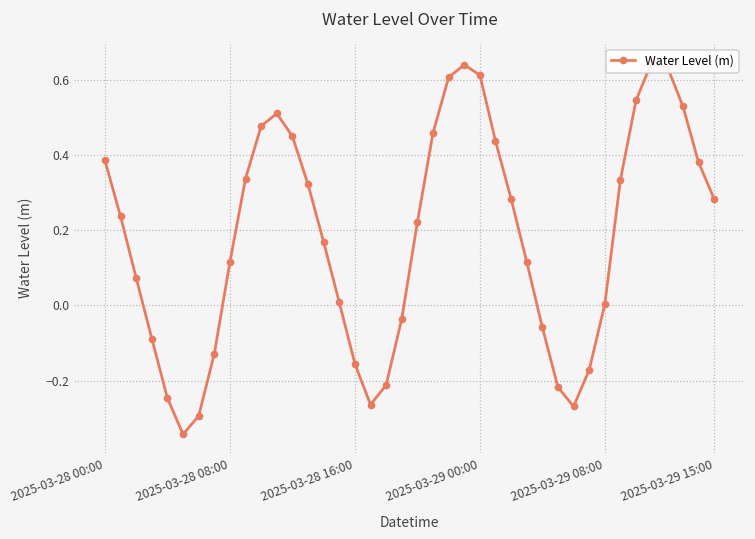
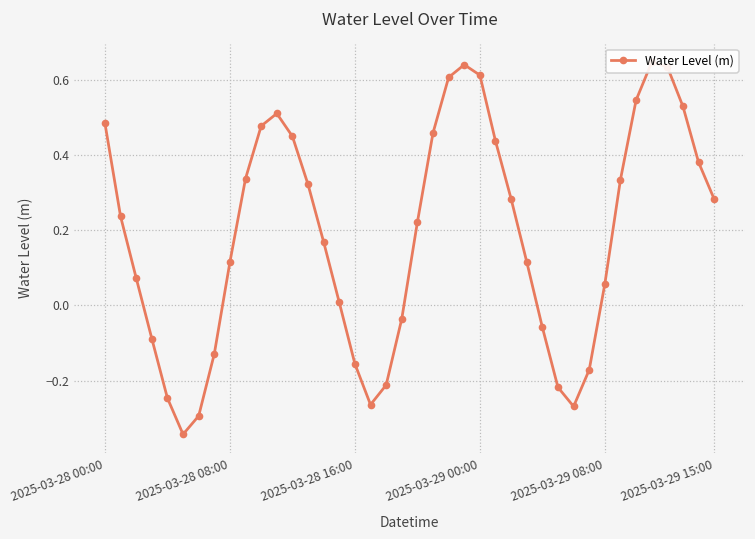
  {
-   "2025-03-28 00:00": 0.39,
+   "2025-03-28 00:00": 0.48,
    "2025-03-28 08:00": 0.12,
    "2025-03-28 16:00": -0.16,
    "2025-03-29 00:00": 0.61,
-   "2025-03-29 08:00": 0.00,
+   "2025-03-29 08:00": 0.06,
    "2025-03-29 15:00": 0.28
  }
